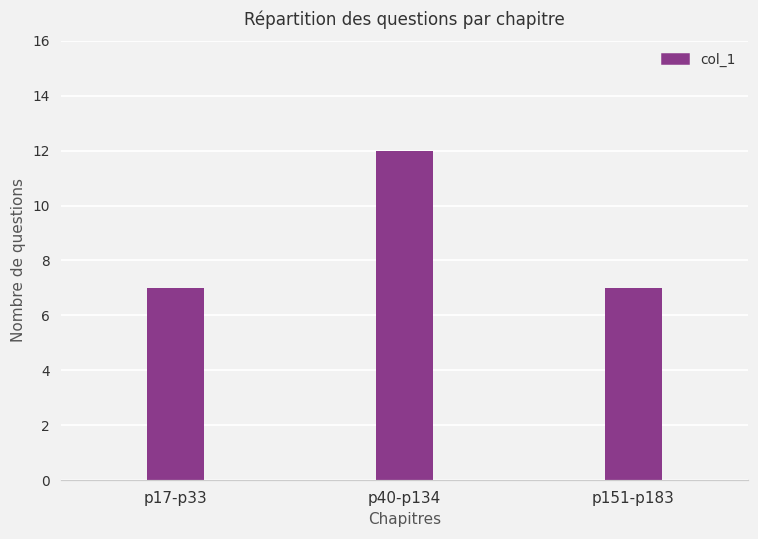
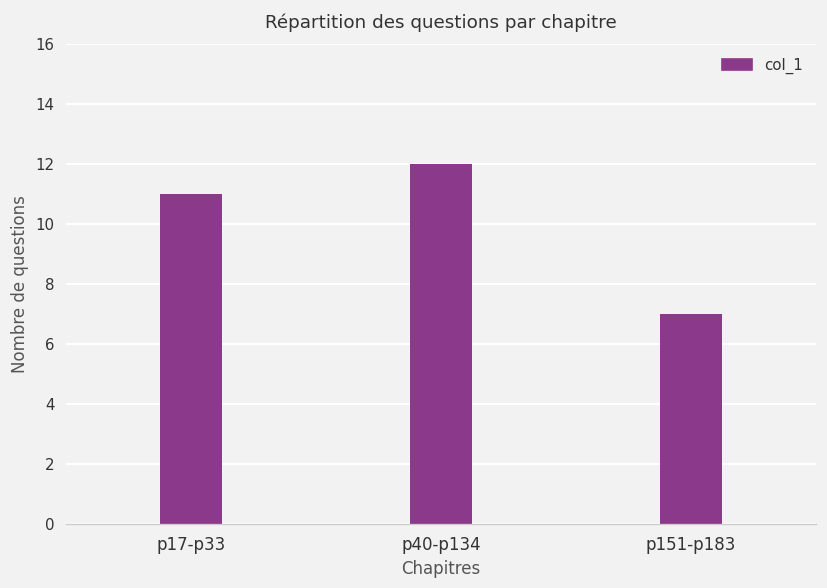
  {
-   "p17-p33": 7,
+   "p17-p33": 11,
    "p40-p134": 12,
    "p151-p183": 7
  }
